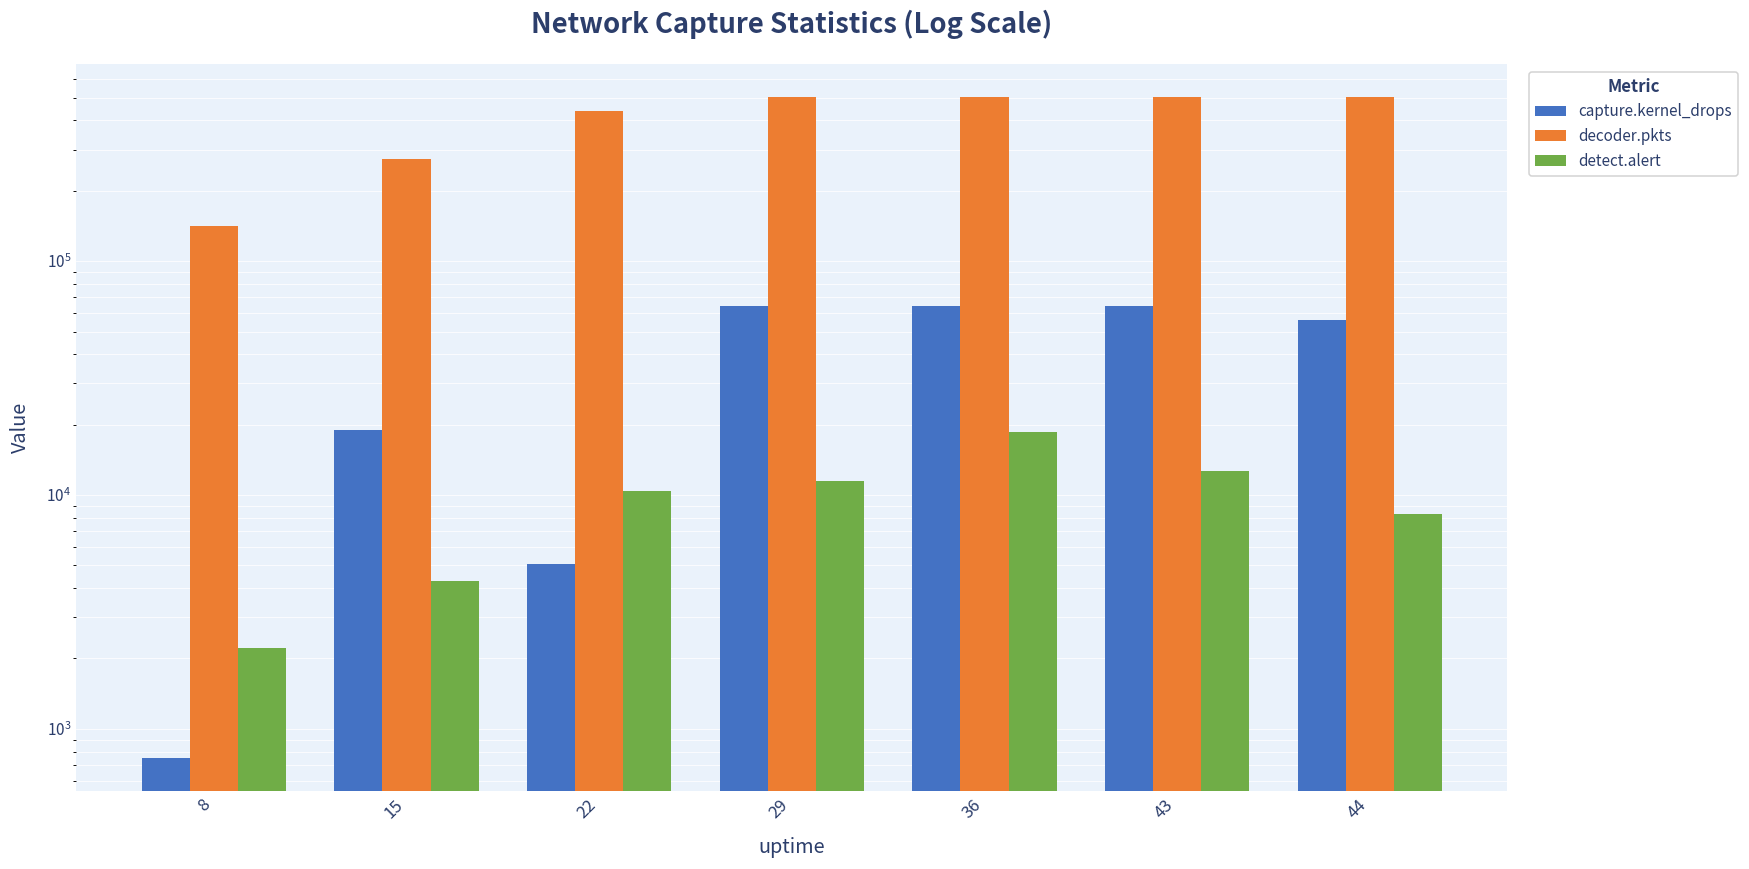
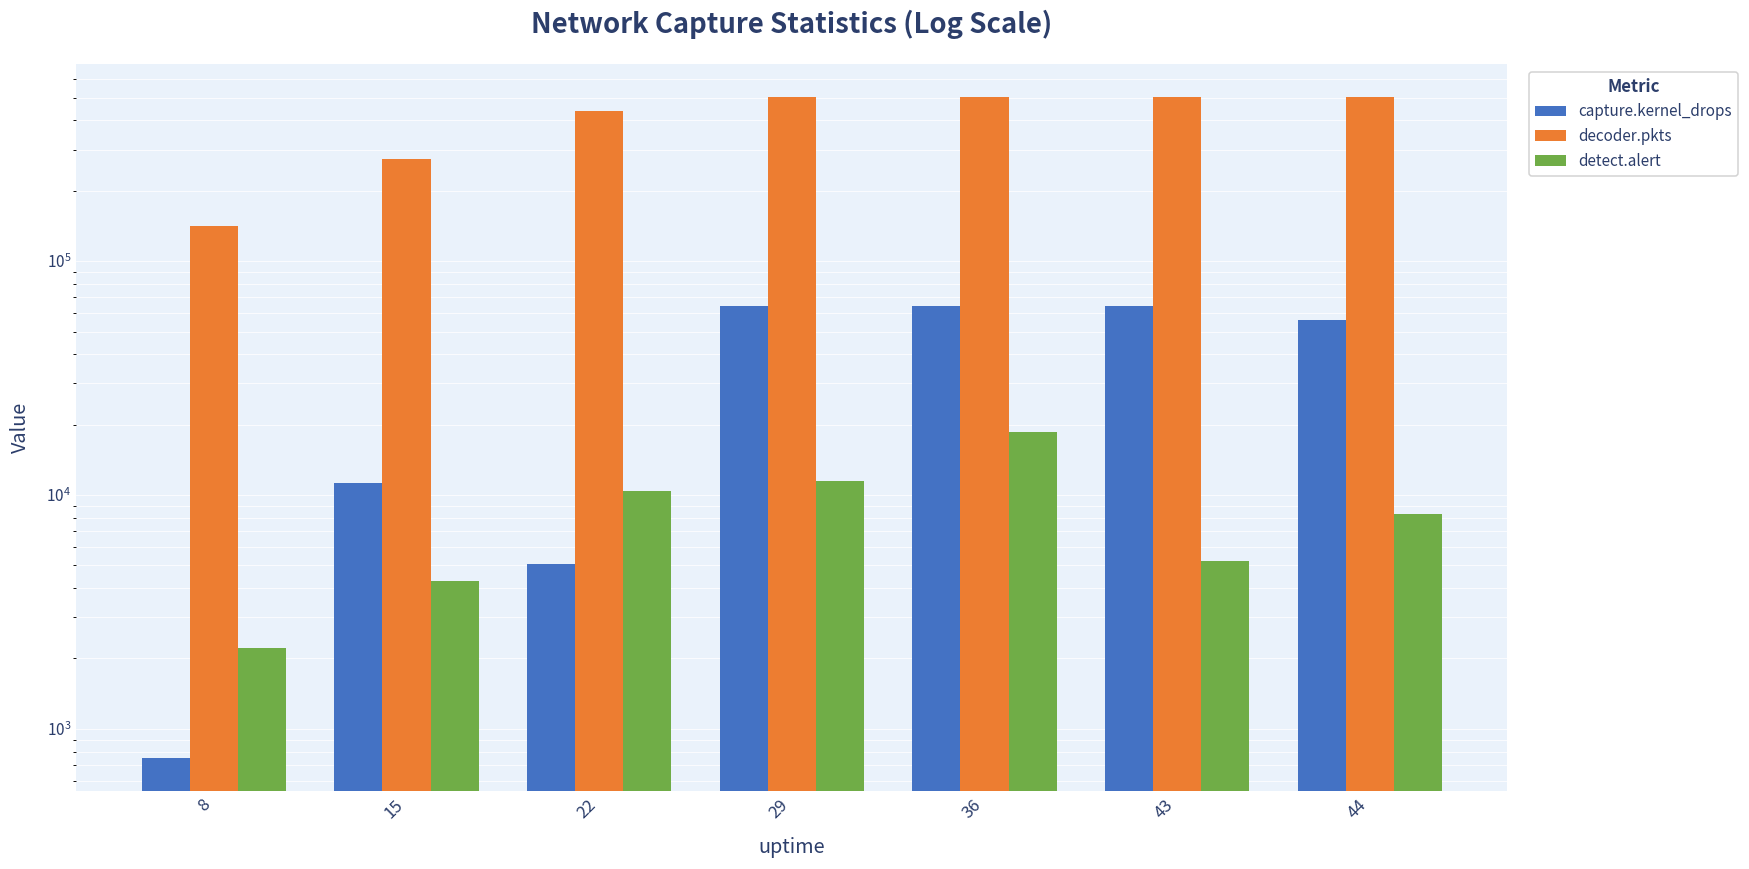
  {
    "capture.kernel_drops": {
      "8": 750,
-     "15": 19000,
+     "15": 11000,
      "22": 5100,
      "29": 64000,
      "36": 64000,
      "43": 64000,
      "44": 56000
    },
    "decoder.pkts": {
      "8": 140000,
      "15": 270000,
      "22": 440000,
      "29": 500000,
      "36": 500000,
      "43": 500000,
      "44": 500000
    },
    "detect.alert": {
      "8": 2200,
      "15": 4300,
      "22": 10000,
      "29": 11000,
      "36": 19000,
-     "43": 13000,
+     "43": 5200,
      "44": 8300
    }
  }
